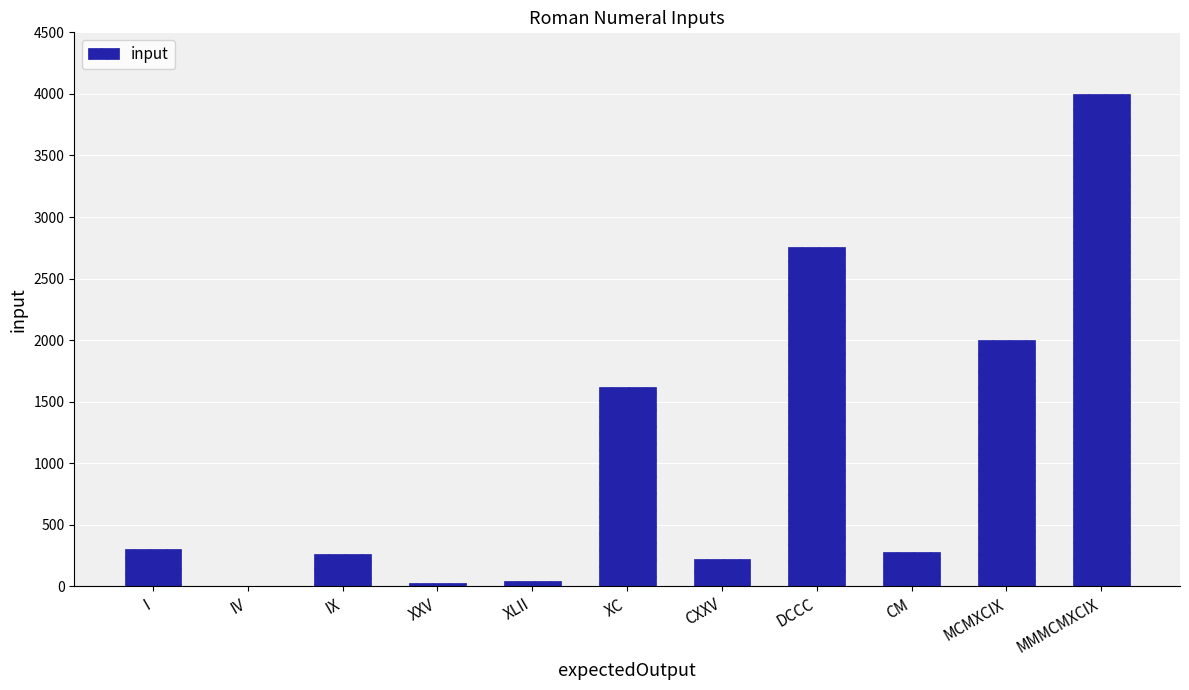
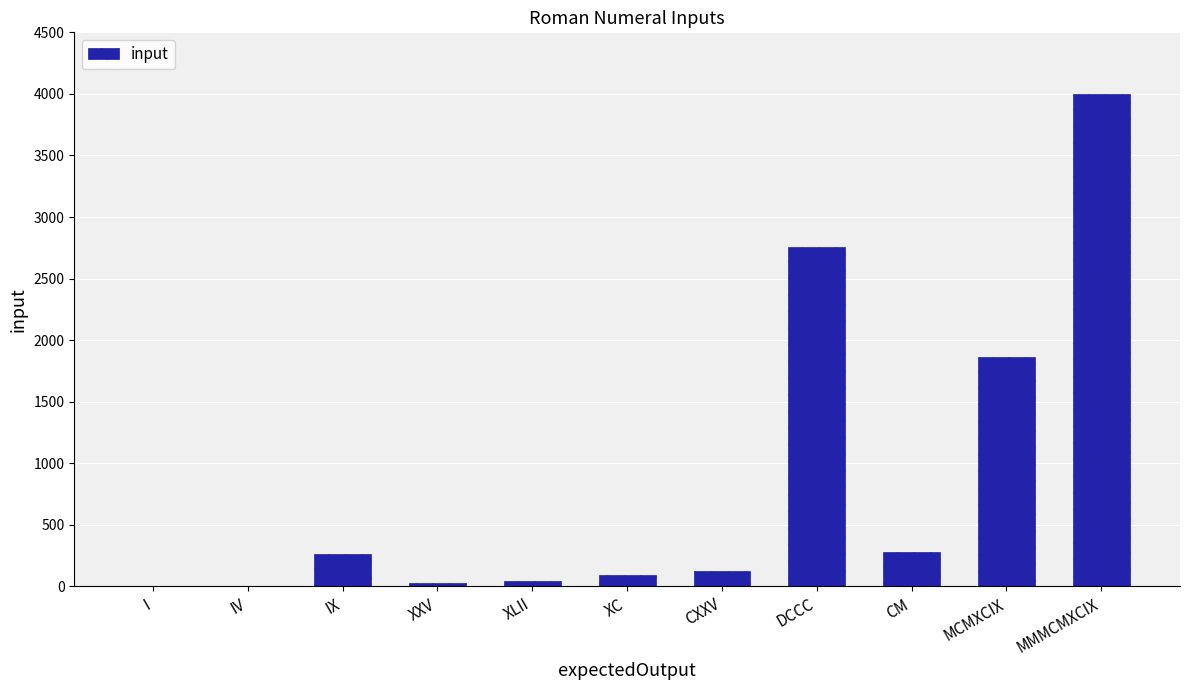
  {
-   "I": 310,
+   "I": 0,
    "IX": 270,
    "XXV": 30,
    "XLII": 40,
-   "XC": 1620,
-   "CXXV": 230,
+   "XC": 90,
+   "CXXV": 130,
    "DCCC": 2760,
    "CM": 280,
-   "MCMXCIX": 2000,
+   "MCMXCIX": 1870,
    "MMMCMXCIX": 4000
  }
